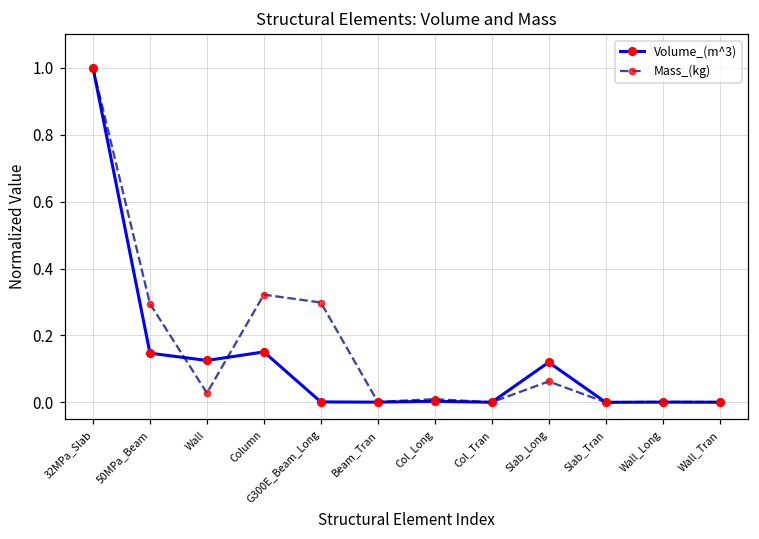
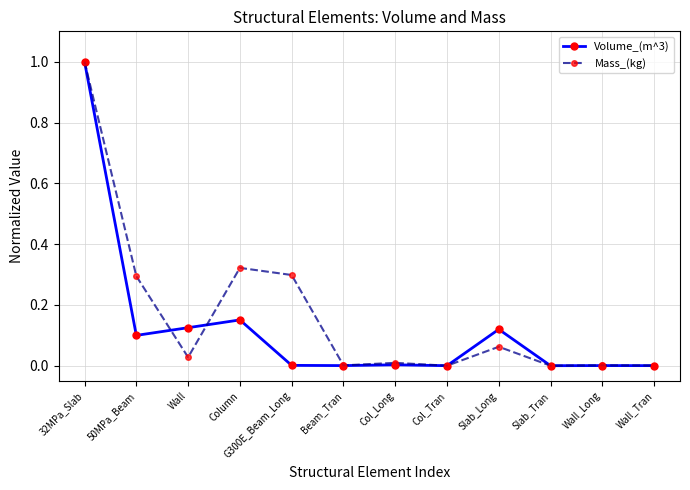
  {
    "Volume_(m^3)": {
-     "50MPa_Beam": 0.15,
+     "50MPa_Beam": 0.10,
      "Wall": 0.13,
      "Column": 0.15,
      "G300E_Beam_Long": 0.00,
      "Slab_Long": 0.12
    },
    "Mass_(kg)": {
      "50MPa_Beam": 0.29,
      "Wall": 0.03,
      "Column": 0.32,
      "G300E_Beam_Long": 0.30,
      "Slab_Long": 0.06
    }
  }
